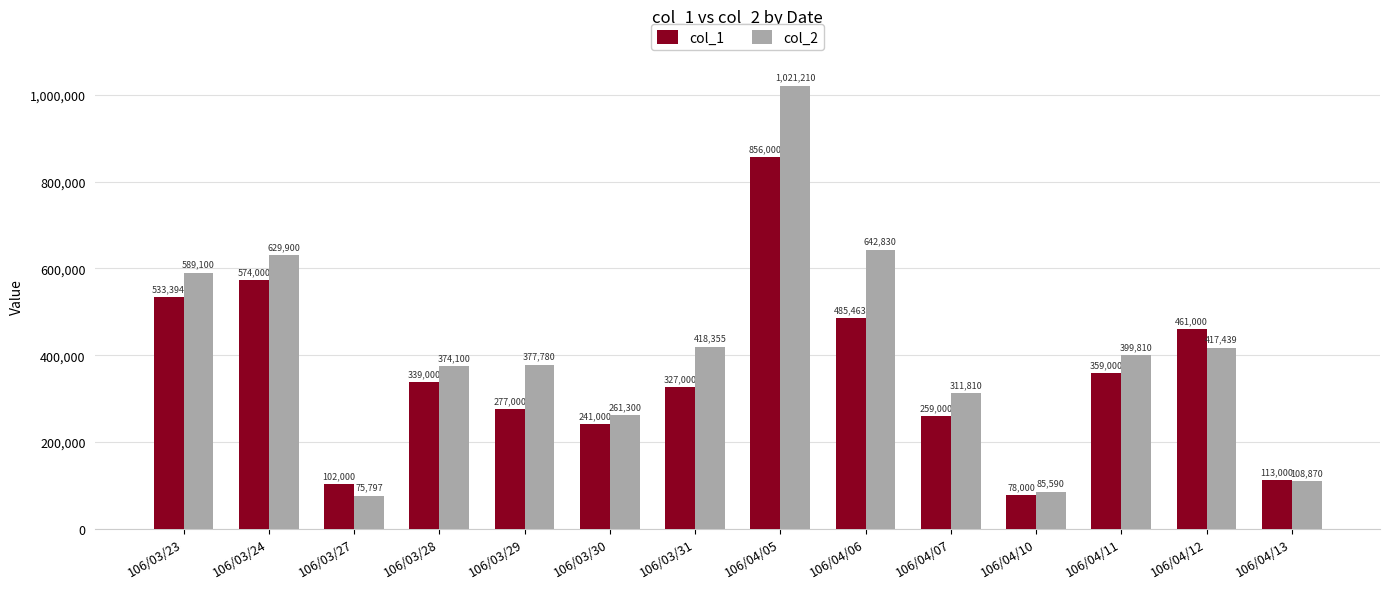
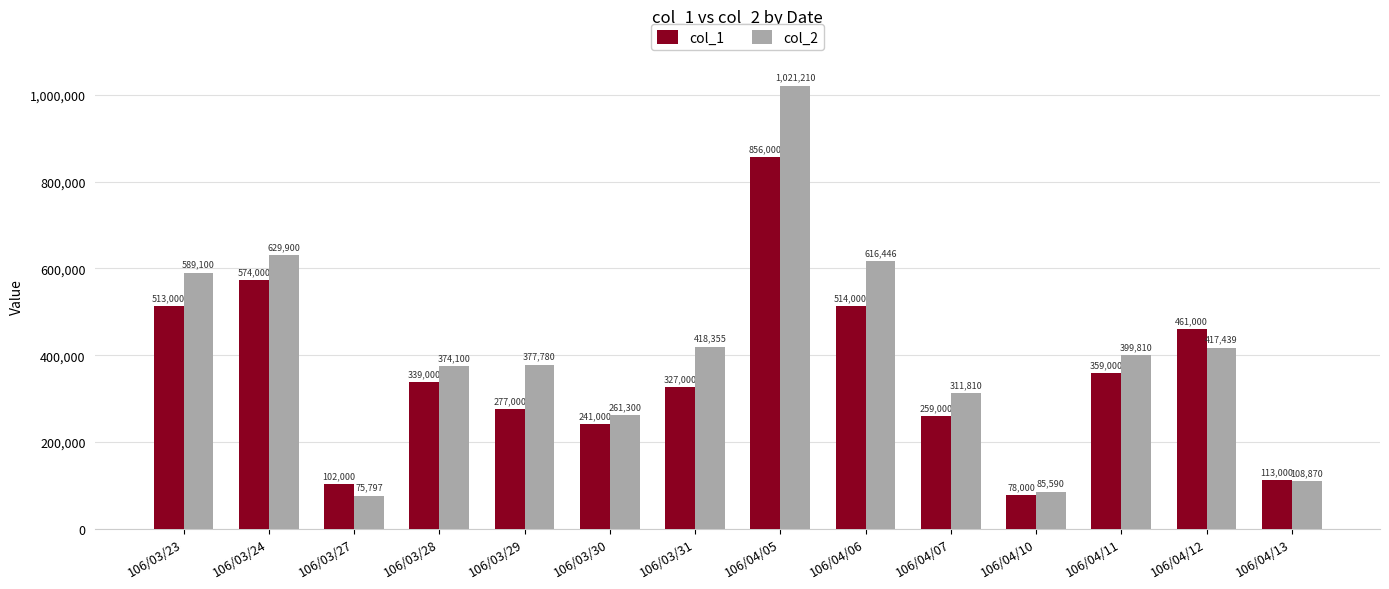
  {
    "col_1": {
-     "106/03/23": "533,394",
+     "106/03/23": "513,000",
      "106/03/24": "574,000",
      "106/03/27": "102,000",
      "106/03/28": "339,000",
      "106/03/29": "277,000",
      "106/03/30": "241,000",
      "106/03/31": "327,000",
      "106/04/05": "856,000",
-     "106/04/06": "485,463",
+     "106/04/06": "514,000",
      "106/04/07": "259,000",
      "106/04/10": "78,000",
      "106/04/11": "359,000",
      "106/04/12": "461,000",
      "106/04/13": "113,000"
    },
    "col_2": {
      "106/03/23": "589,100",
      "106/03/24": "629,900",
      "106/03/27": "75,797",
      "106/03/28": "374,100",
      "106/03/29": "377,780",
      "106/03/30": "261,300",
      "106/03/31": "418,355",
      "106/04/05": "1,021,210",
-     "106/04/06": "642,830",
+     "106/04/06": "616,446",
      "106/04/07": "311,810",
      "106/04/10": "85,590",
      "106/04/11": "399,810",
      "106/04/12": "417,439",
      "106/04/13": "108,870"
    }
  }
